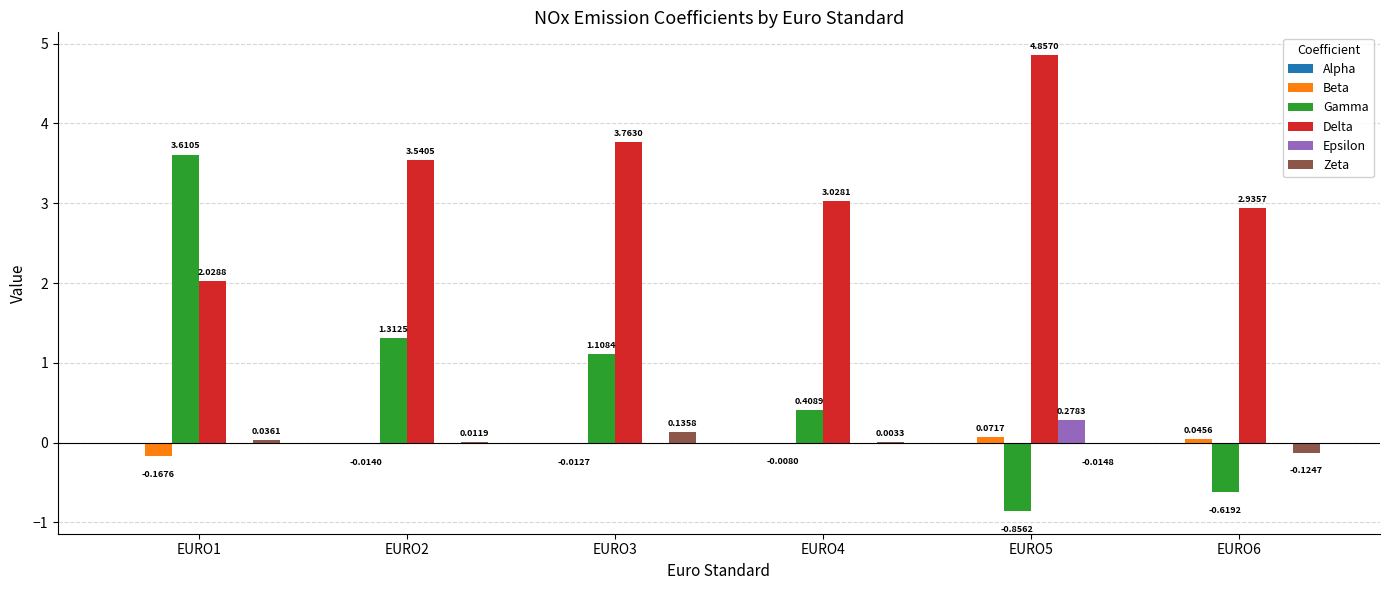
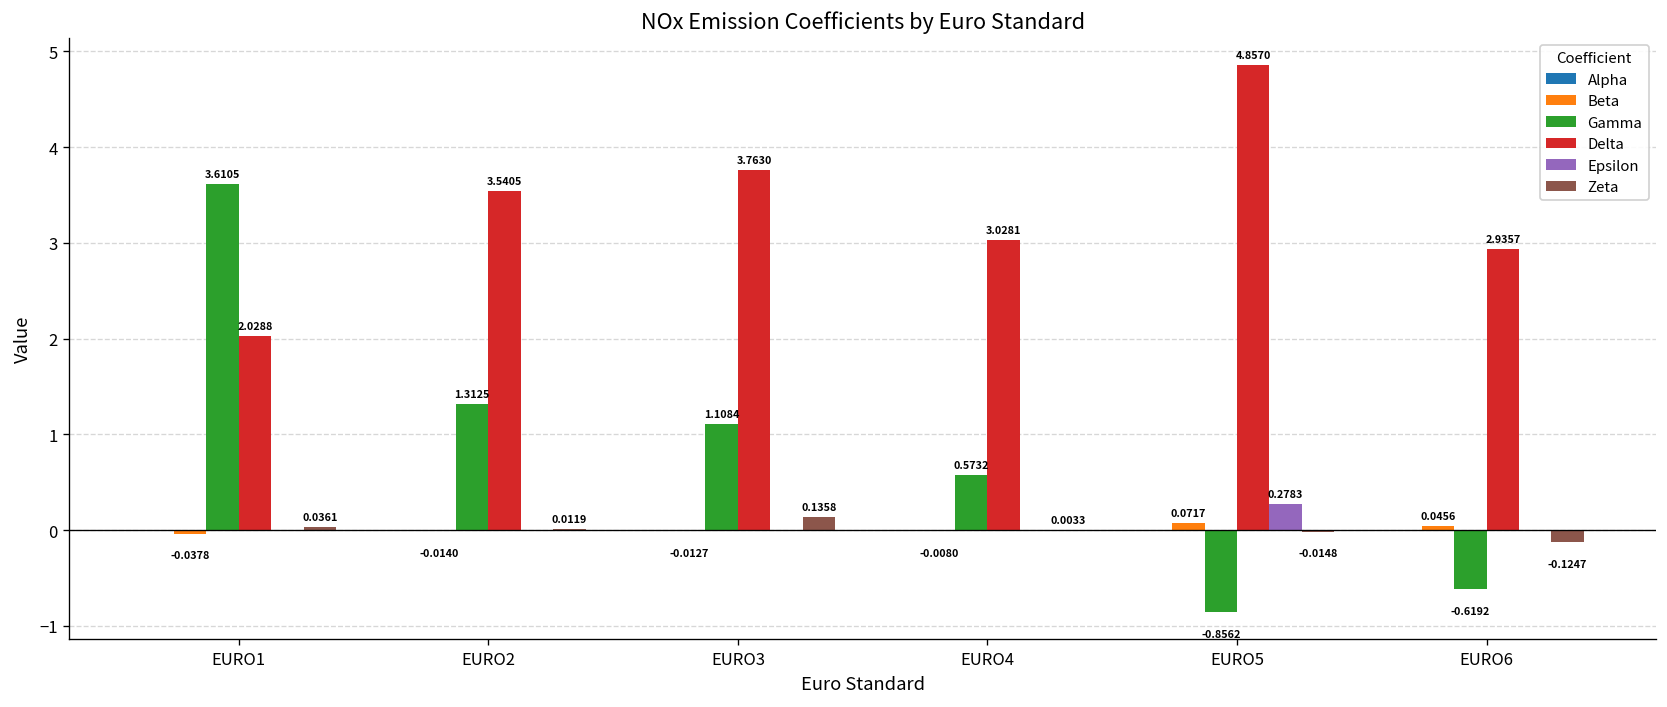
  {
    "Beta": {
-     "EURO1": -0.1676,
+     "EURO1": -0.0378,
      "EURO2": -0.0140,
      "EURO3": -0.0127,
      "EURO4": -0.0080,
      "EURO5": 0.0717,
      "EURO6": 0.0456
    },
    "Gamma": {
      "EURO1": 3.6105,
      "EURO2": 1.3125,
      "EURO3": 1.1084,
-     "EURO4": 0.4089,
+     "EURO4": 0.5732,
      "EURO5": -0.8562,
      "EURO6": -0.6192
    },
    "Delta": {
      "EURO1": 2.0288,
      "EURO2": 3.5405,
      "EURO3": 3.7630,
      "EURO4": 3.0281,
      "EURO5": 4.8570,
      "EURO6": 2.9357
    },
    "Epsilon": {
      "EURO5": 0.2783
    },
    "Zeta": {
      "EURO1": 0.0361,
      "EURO2": 0.0119,
      "EURO3": 0.1358,
      "EURO4": 0.0033,
      "EURO5": -0.0148,
      "EURO6": -0.1247
    }
  }
